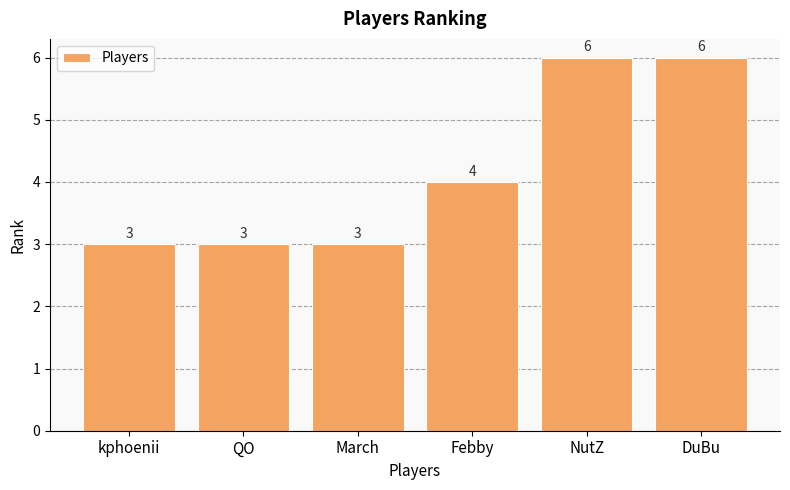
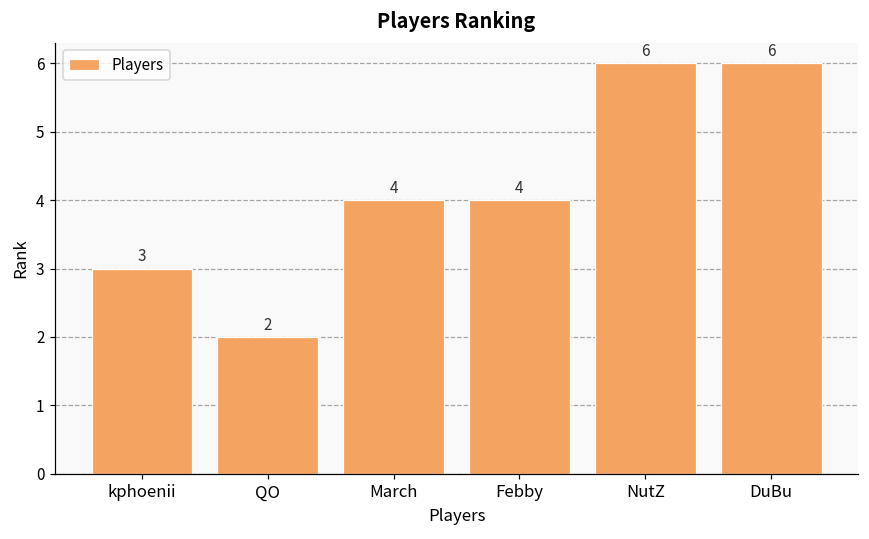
  {
    "kphoenii": 3,
-   "QO": 3,
-   "March": 3,
+   "QO": 2,
+   "March": 4,
    "Febby": 4,
    "NutZ": 6,
    "DuBu": 6
  }
